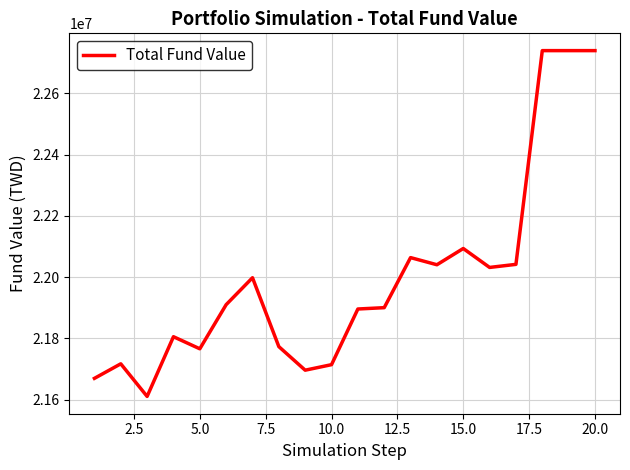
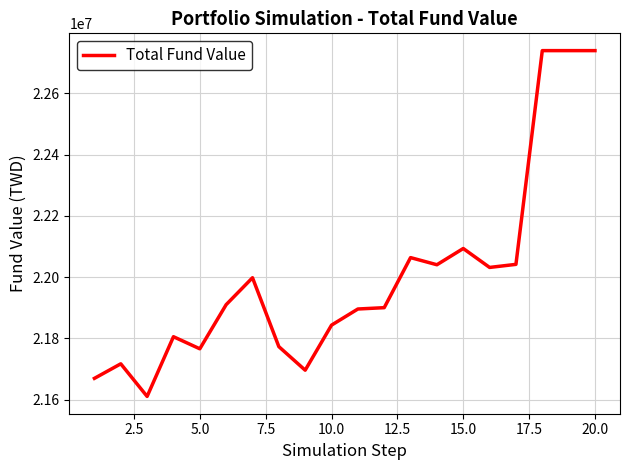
  {
    "5.0": 21770000,
-   "10.0": 21710000,
+   "10.0": 21840000,
    "15.0": 22090000,
    "20.0": 22740000
  }
